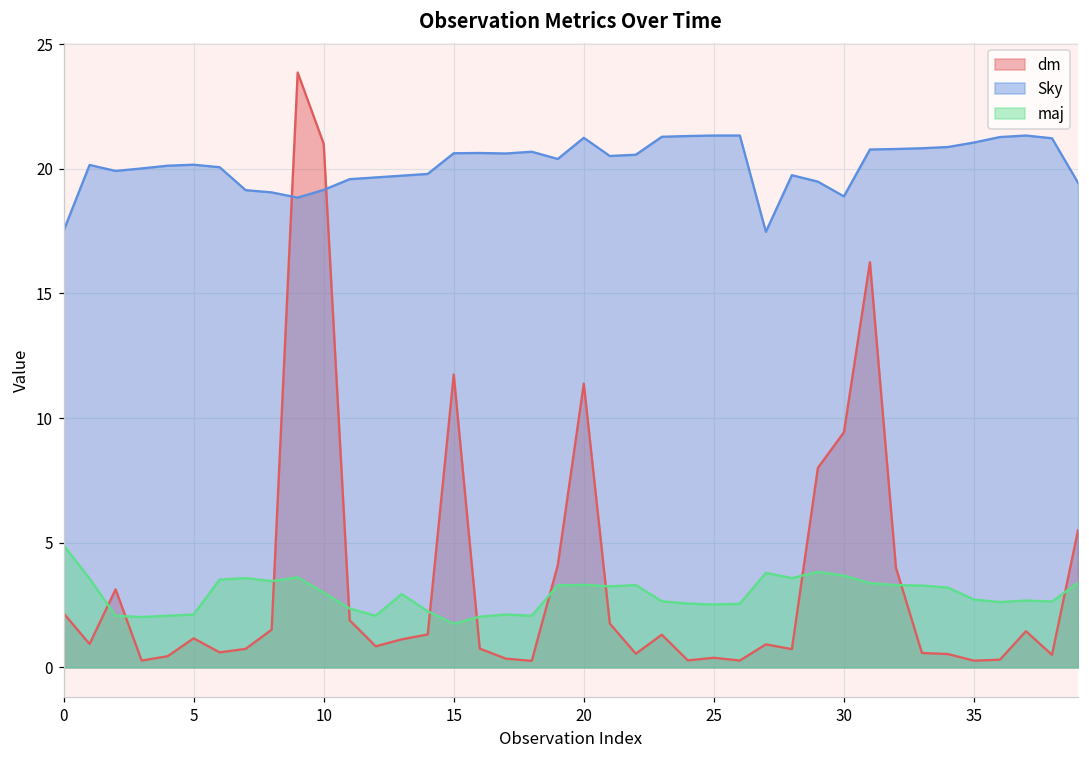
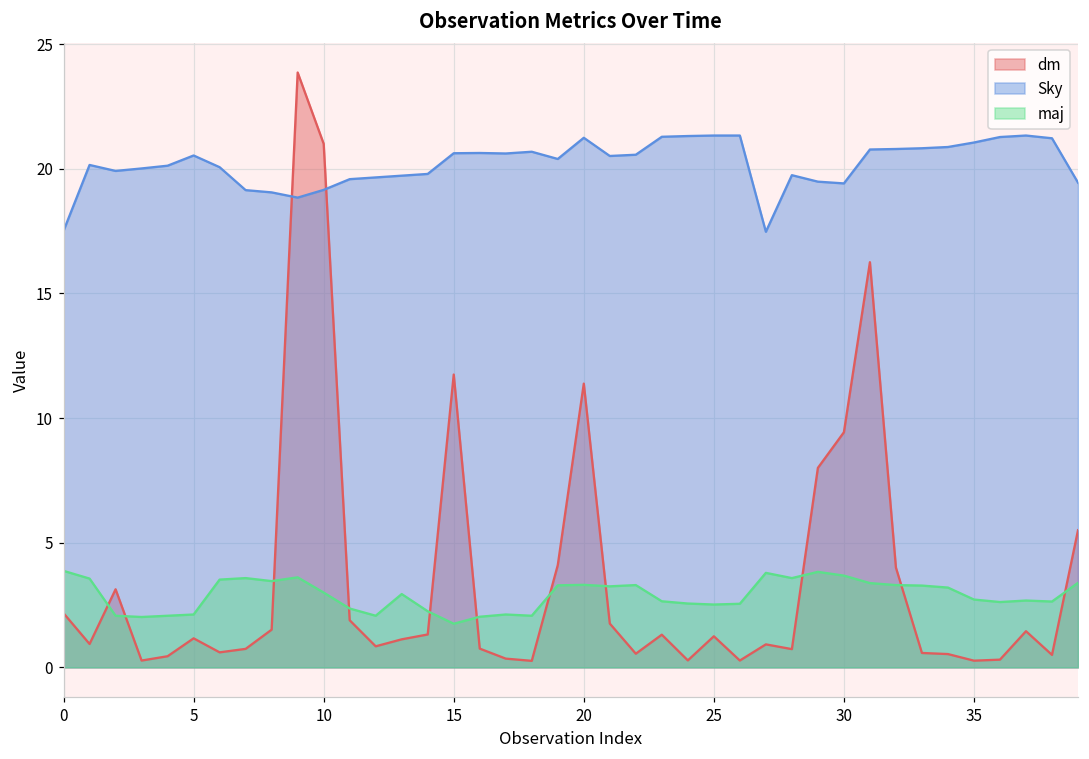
  {
    "dm": {
      "0": 2.2,
      "5": 1.2,
      "10": 21.0,
      "15": 11.7,
      "20": 11.4,
-     "25": 0.4,
+     "25": 1.2,
      "30": 9.4,
      "35": 0.3
    },
    "Sky": {
      "0": 17.5,
-     "5": 20.2,
+     "5": 20.5,
      "10": 19.2,
      "15": 20.6,
      "20": 21.2,
      "25": 21.3,
-     "30": 18.9,
+     "30": 19.4,
      "35": 21.1
    },
    "maj": {
-     "0": 4.9,
+     "0": 3.9,
      "5": 2.1,
      "10": 3.0,
      "15": 1.8,
      "20": 3.3,
      "25": 2.5,
      "30": 3.7,
      "35": 2.7
    }
  }
